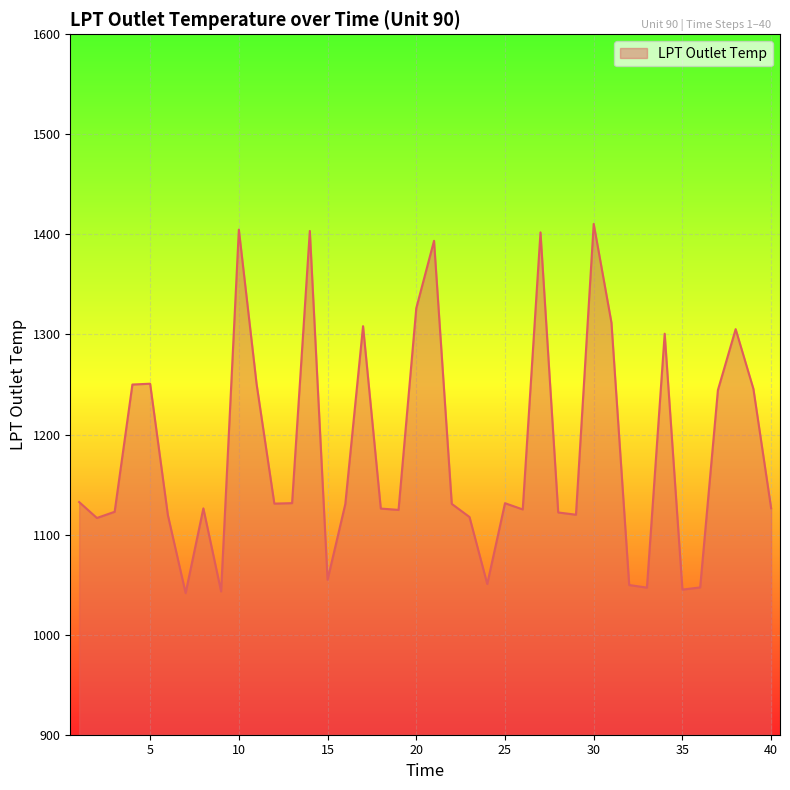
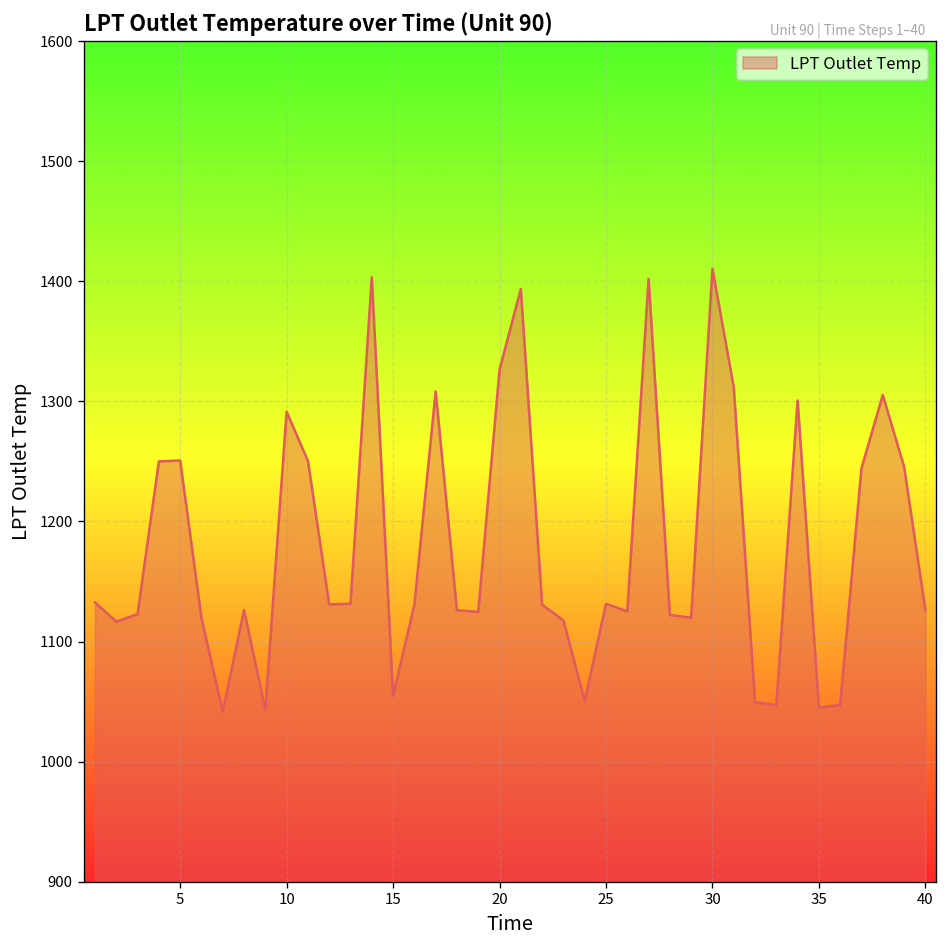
  {
    "5": 1251,
-   "10": 1405,
+   "10": 1291,
    "15": 1055,
    "20": 1326,
    "25": 1131,
    "30": 1411,
    "35": 1045,
    "40": 1126
  }
